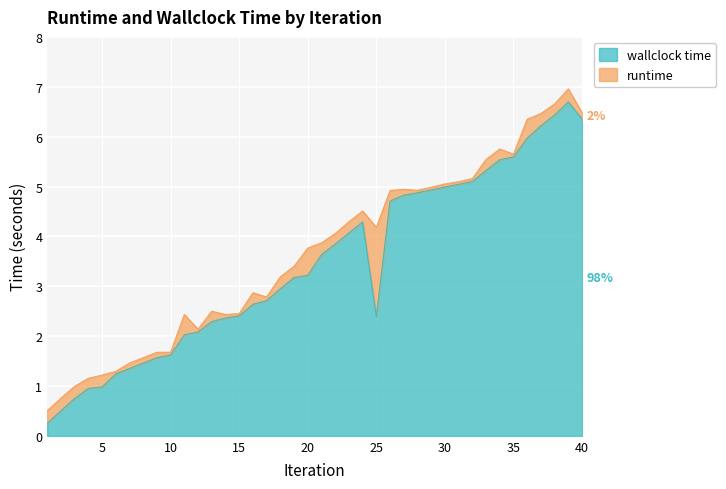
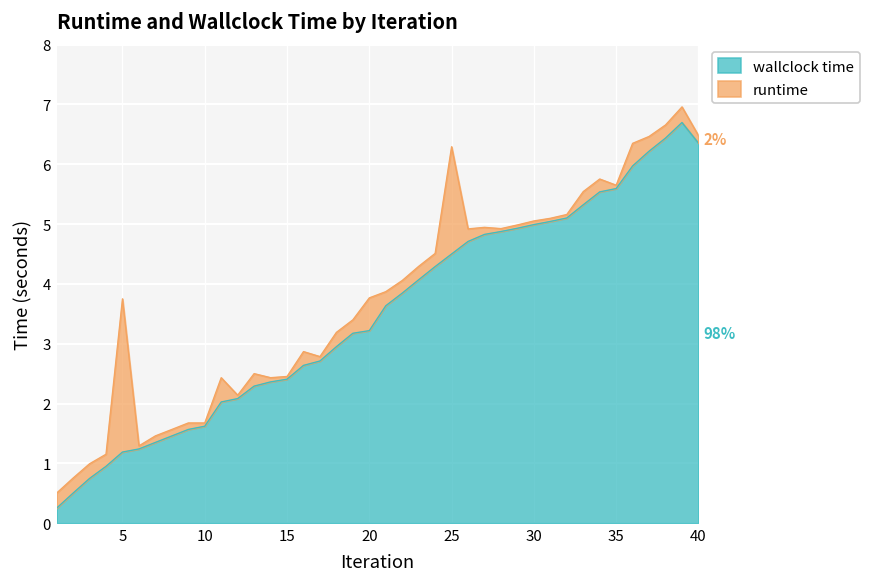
  {
    "wallclock time": {
-     "5": 1.0,
+     "5": 1.2,
      "10": 1.6,
      "20": 3.2,
-     "25": 2.4,
+     "25": 4.5,
      "30": 5.0,
      "35": 5.6
    },
    "runtime": {
-     "5": 0.2,
+     "5": 2.6,
      "10": 0.1,
      "20": 0.5,
      "25": 1.8,
      "30": 0.1,
      "35": 0.1
    }
  }
